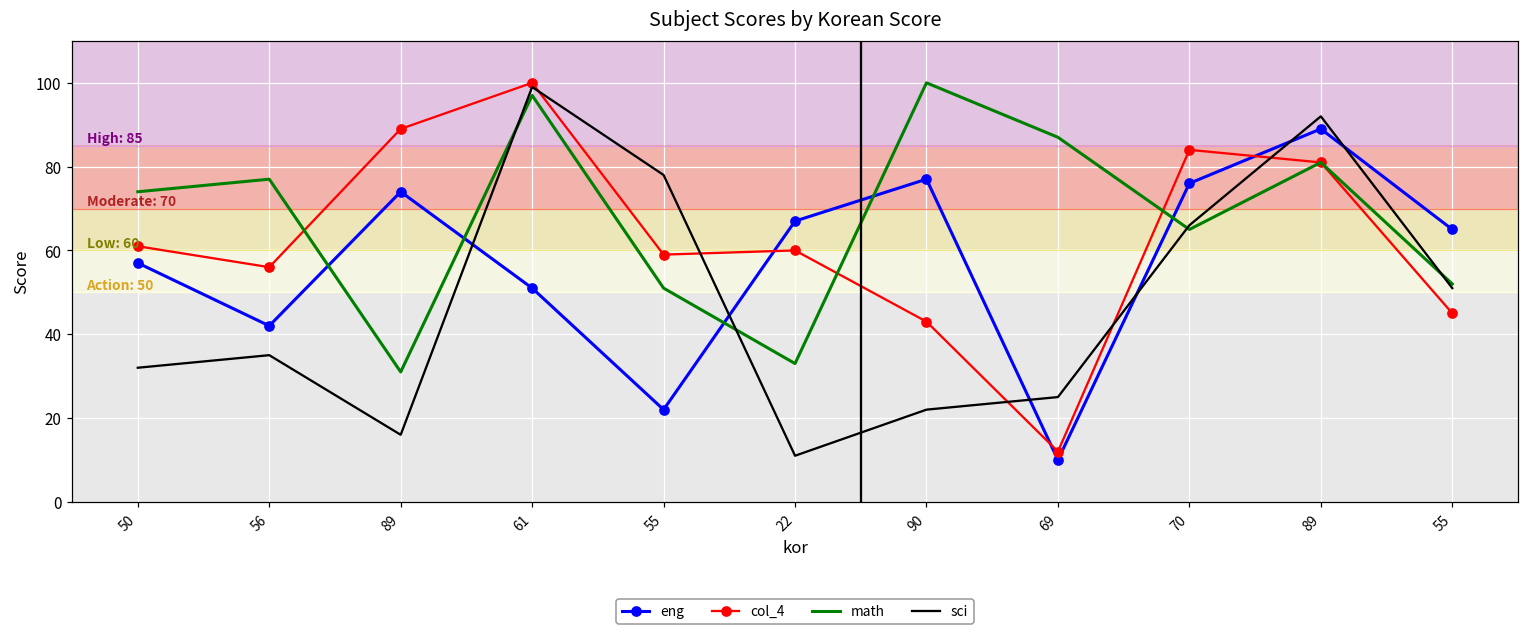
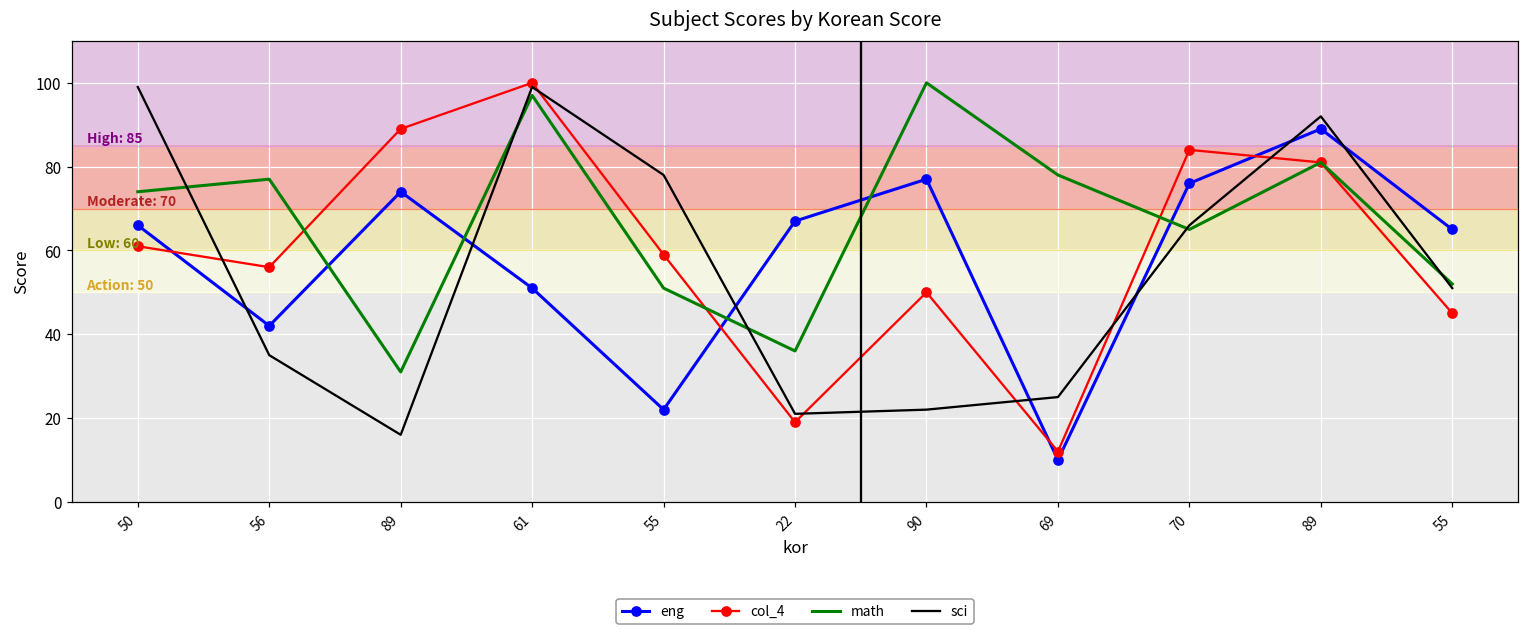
  {
    "eng": {
-     "50": 57,
+     "50": 66,
      "56": 42,
      "61": 51,
      "22": 67,
      "90": 77,
      "69": 10,
      "70": 76
    },
    "col_4": {
      "56": 56,
      "61": 100,
-     "22": 60,
-     "90": 43,
+     "22": 19,
+     "90": 50,
      "69": 12,
      "70": 84
    },
    "math": {
      "56": 77,
      "61": 97,
-     "22": 33,
+     "22": 36,
      "90": 100,
-     "69": 87,
+     "69": 78,
      "70": 65
    },
    "sci": {
-     "50": 32,
+     "50": 99,
      "56": 35,
      "61": 99,
-     "22": 11,
+     "22": 21,
      "90": 22,
      "69": 25,
      "70": 66
    }
  }
